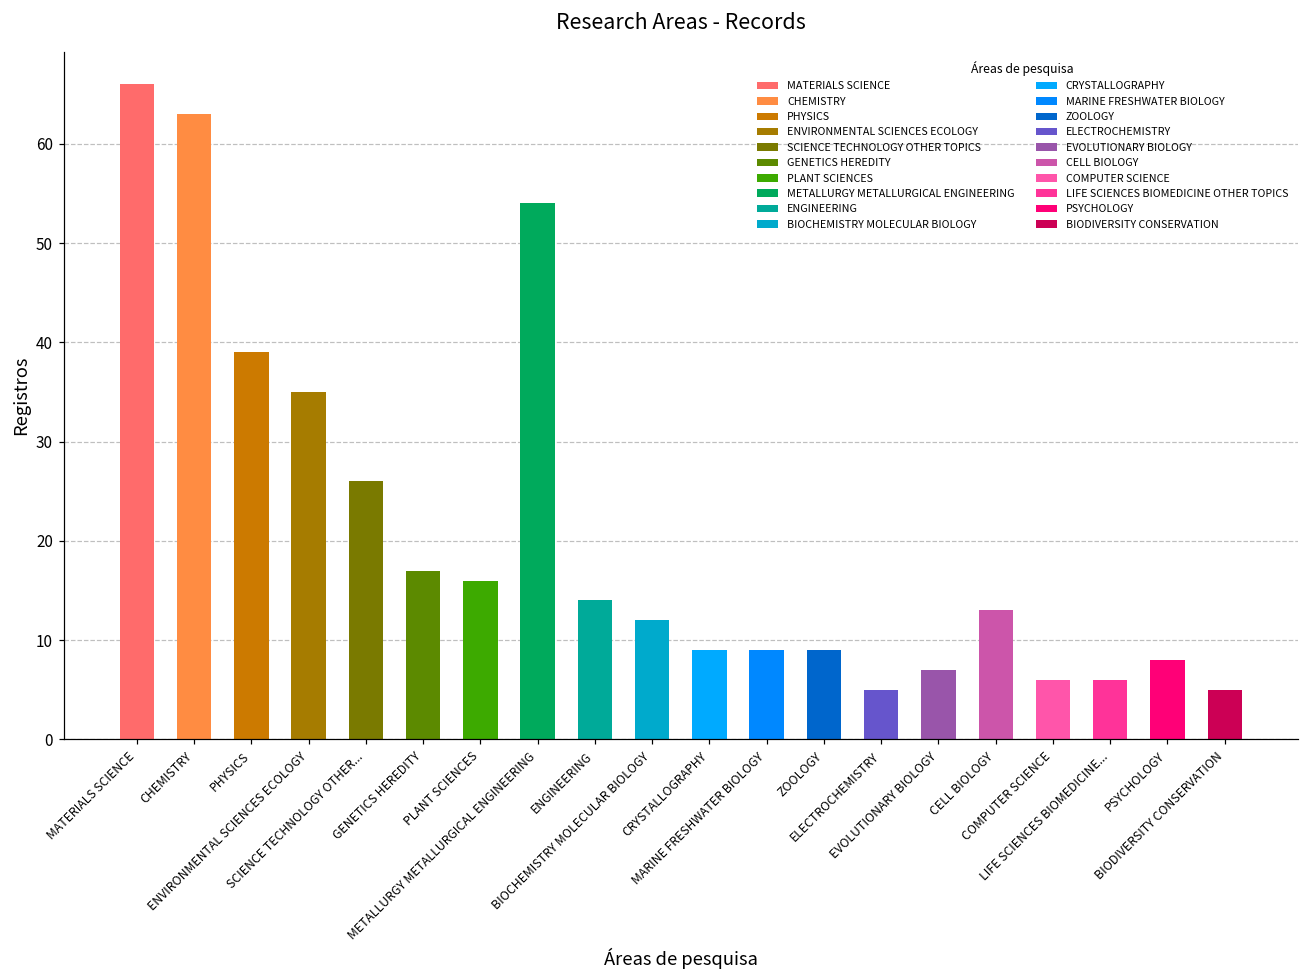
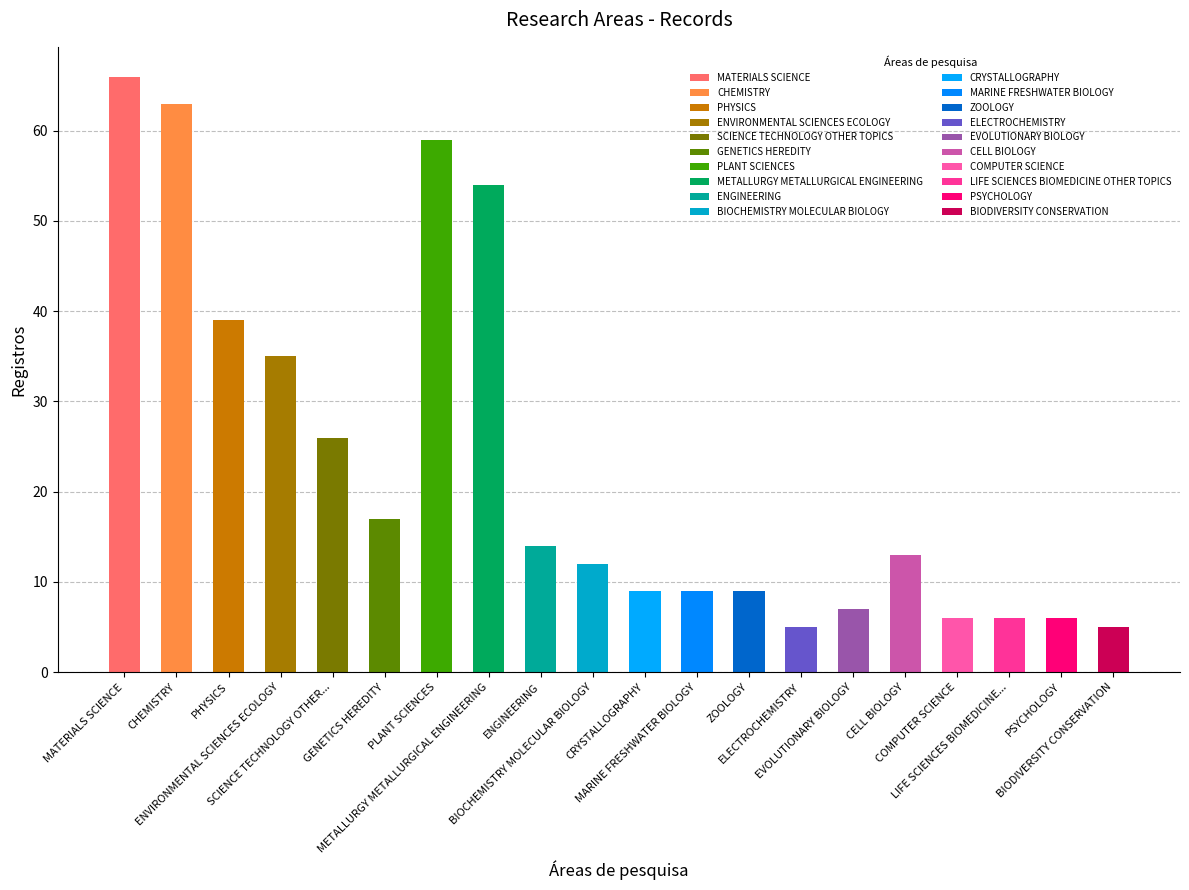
  {
    "MATERIALS SCIENCE": 66,
    "CHEMISTRY": 63,
    "PHYSICS": 39,
    "ENVIRONMENTAL SCIENCES ECOLOGY": 35,
    "SCIENCE TECHNOLOGY OTHER...": 26,
    "GENETICS HEREDITY": 17,
-   "PLANT SCIENCES": 16,
+   "PLANT SCIENCES": 59,
    "METALLURGY METALLURGICAL ENGINEERING": 54,
    "ENGINEERING": 14,
    "BIOCHEMISTRY MOLECULAR BIOLOGY": 12,
    "CRYSTALLOGRAPHY": 9,
    "MARINE FRESHWATER BIOLOGY": 9,
    "ZOOLOGY": 9,
    "ELECTROCHEMISTRY": 5,
    "EVOLUTIONARY BIOLOGY": 7,
    "CELL BIOLOGY": 13,
    "COMPUTER SCIENCE": 6,
    "LIFE SCIENCES BIOMEDICINE...": 6,
-   "PSYCHOLOGY": 8,
+   "PSYCHOLOGY": 6,
    "BIODIVERSITY CONSERVATION": 5
  }
